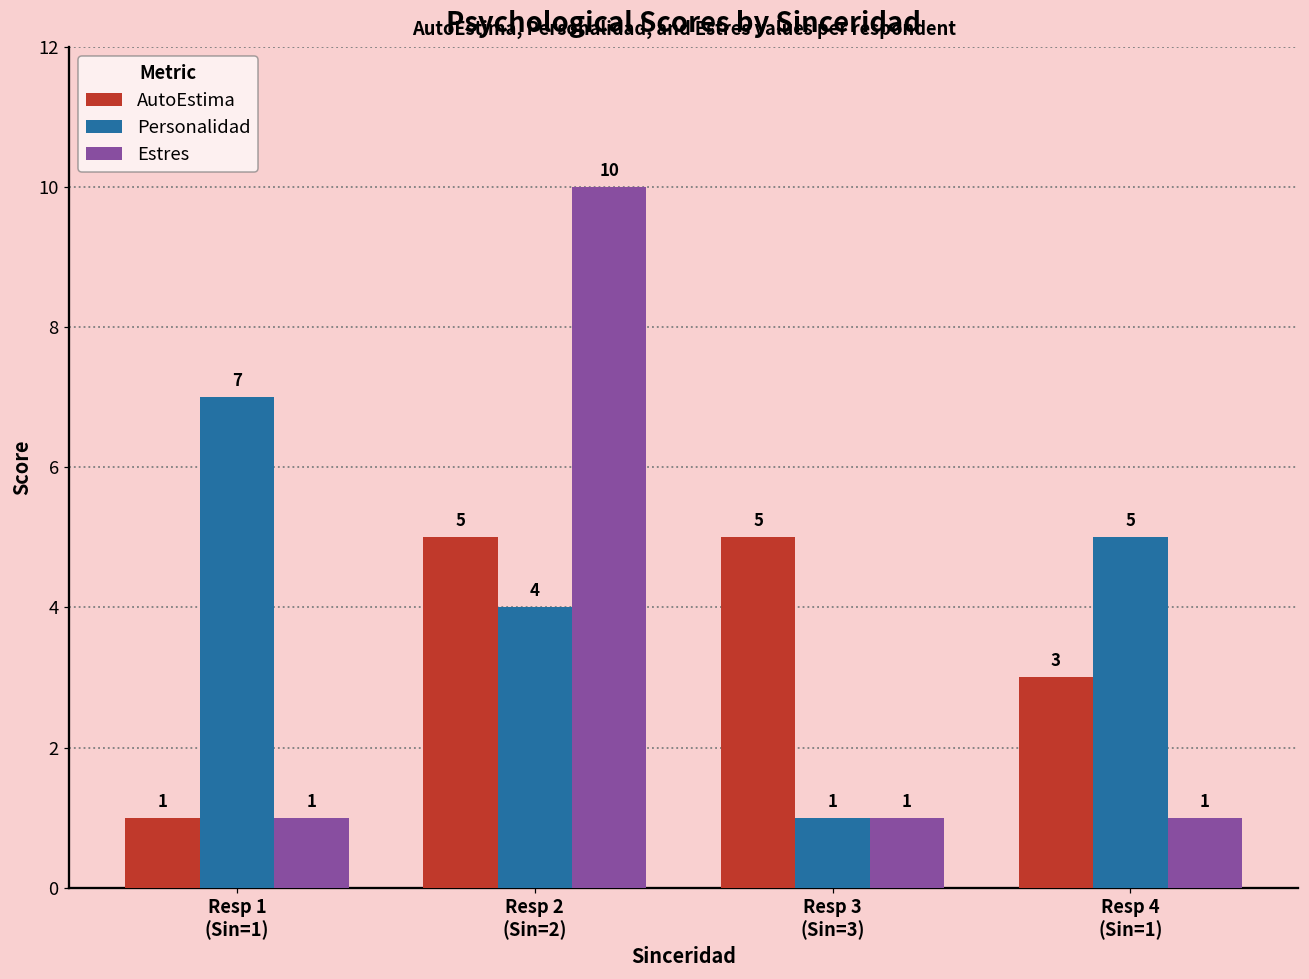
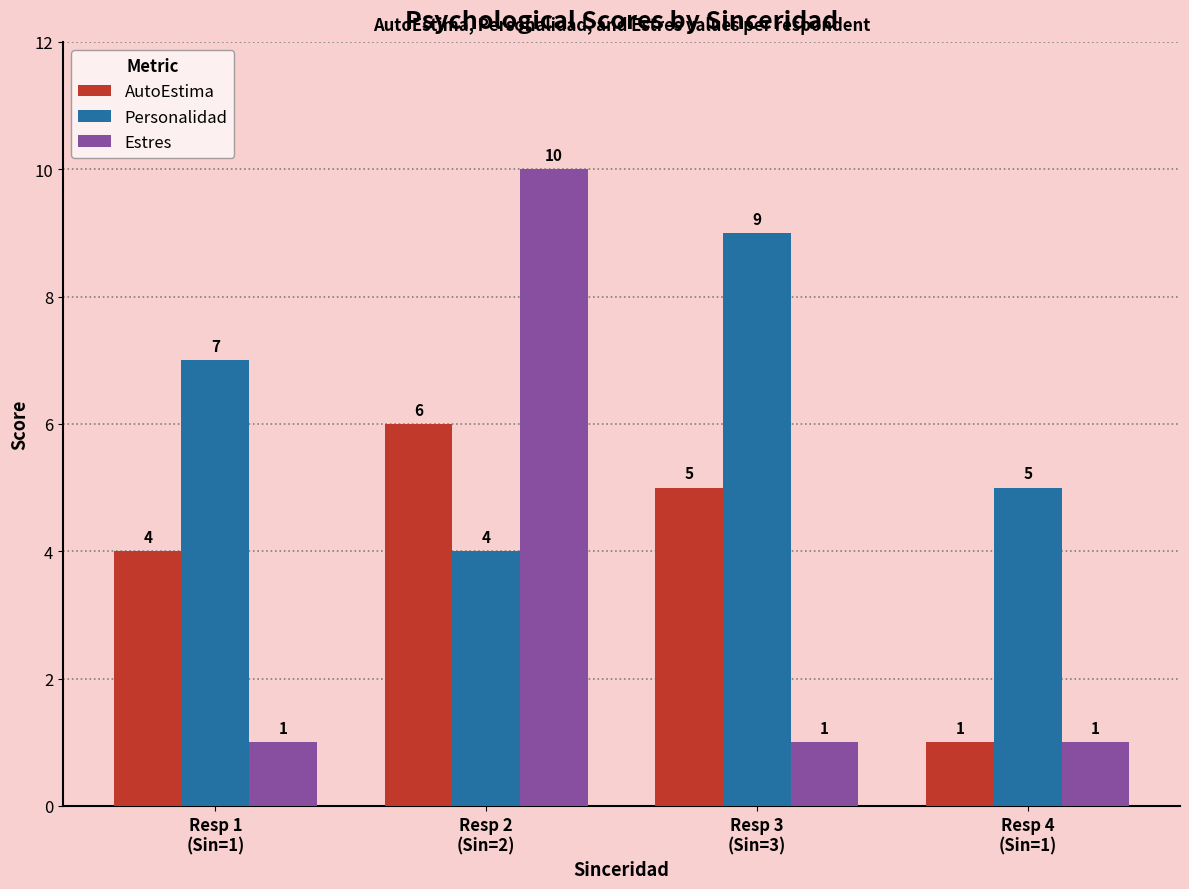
  {
    "AutoEstima": {
-     "Resp 1 (Sin=1)": 1,
-     "Resp 2 (Sin=2)": 5,
+     "Resp 1 (Sin=1)": 4,
+     "Resp 2 (Sin=2)": 6,
      "Resp 3 (Sin=3)": 5,
-     "Resp 4 (Sin=1)": 3
+     "Resp 4 (Sin=1)": 1
    },
    "Personalidad": {
      "Resp 1 (Sin=1)": 7,
      "Resp 2 (Sin=2)": 4,
-     "Resp 3 (Sin=3)": 1,
+     "Resp 3 (Sin=3)": 9,
      "Resp 4 (Sin=1)": 5
    },
    "Estres": {
      "Resp 1 (Sin=1)": 1,
      "Resp 2 (Sin=2)": 10,
      "Resp 3 (Sin=3)": 1,
      "Resp 4 (Sin=1)": 1
    }
  }
